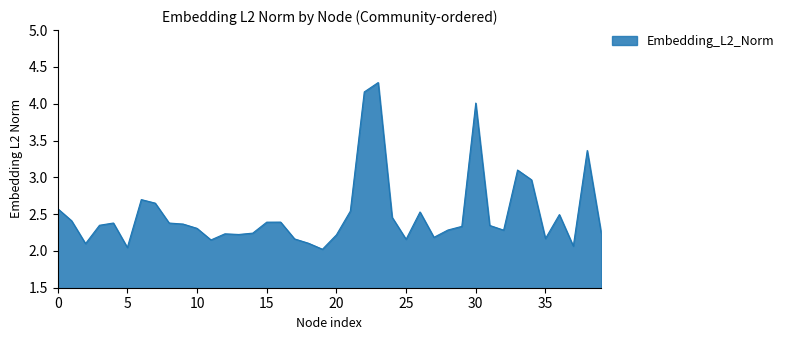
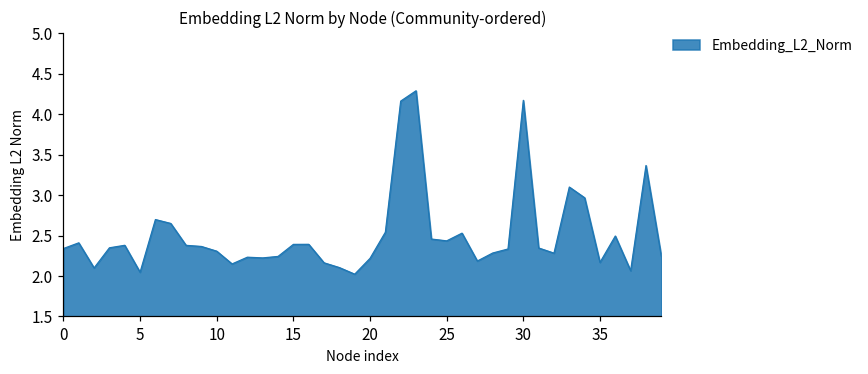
  {
-   "0": 2.6,
+   "0": 2.3,
    "5": 2.0,
    "10": 2.3,
    "15": 2.4,
    "20": 2.2,
-   "25": 2.2,
-   "30": 4.0,
+   "25": 2.4,
+   "30": 4.2,
    "35": 2.2
  }
